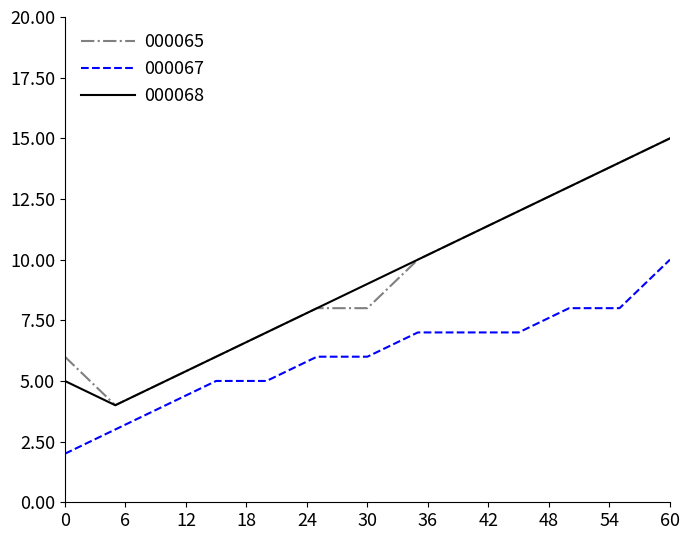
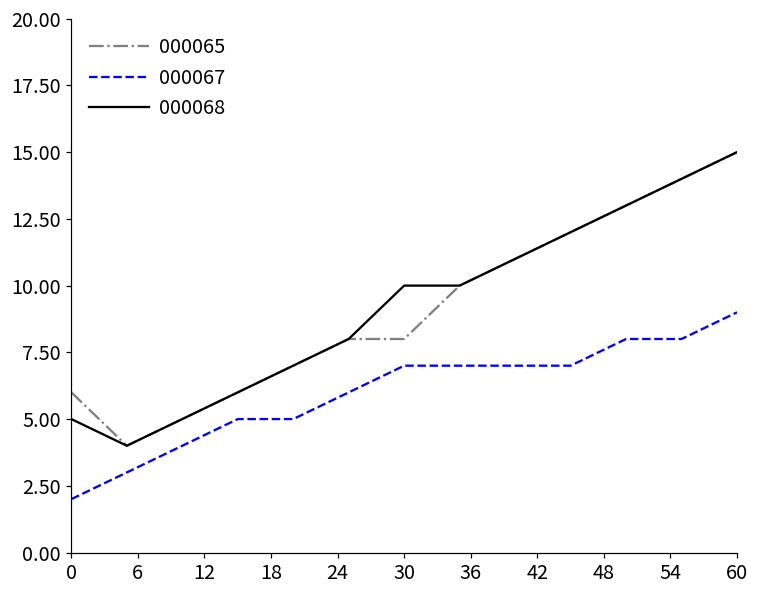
  {
    "000065": {
      "0": 6,
      "30": 8
    },
    "000067": {
      "0": 2,
-     "30": 6,
-     "60": 10
+     "30": 7,
+     "60": 9
    },
    "000068": {
      "0": 5,
-     "30": 9
+     "30": 10
    }
  }
